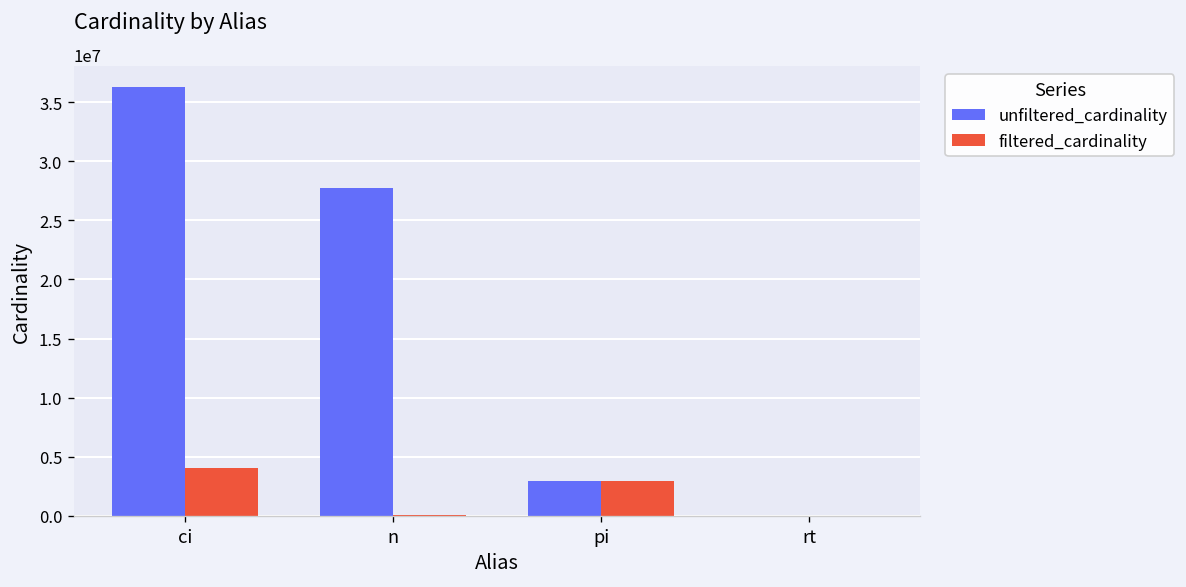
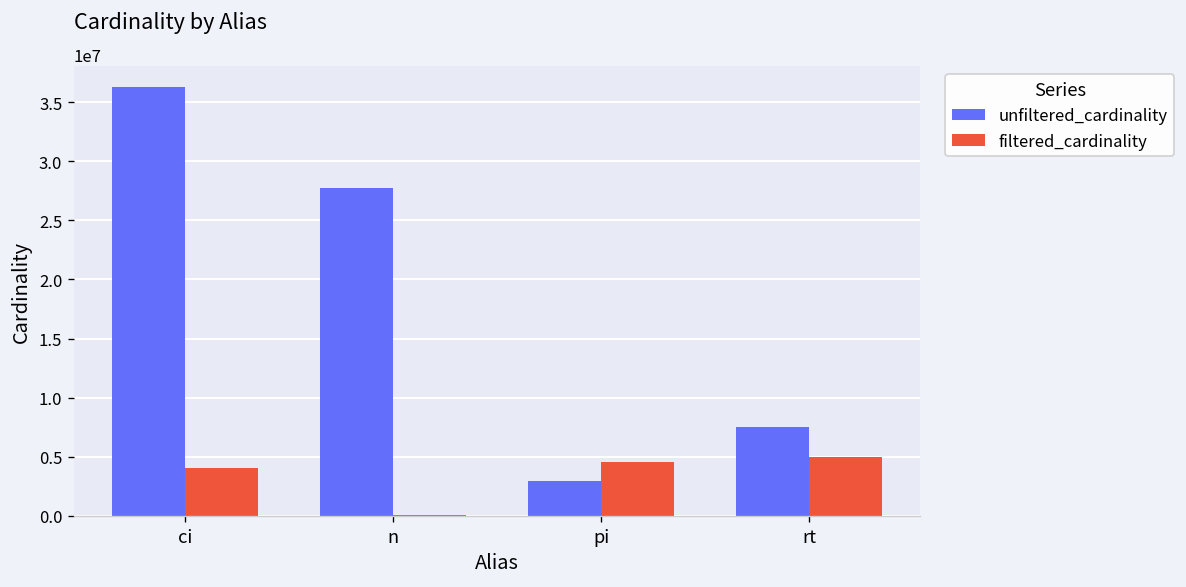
  {
    "unfiltered_cardinality": {
      "ci": 36000000,
      "n": 28000000,
      "pi": 3000000,
-     "rt": 0
+     "rt": 8000000
    },
    "filtered_cardinality": {
      "ci": 4000000,
-     "pi": 3000000,
-     "rt": 0
+     "pi": 5000000,
+     "rt": 5000000
    }
  }
